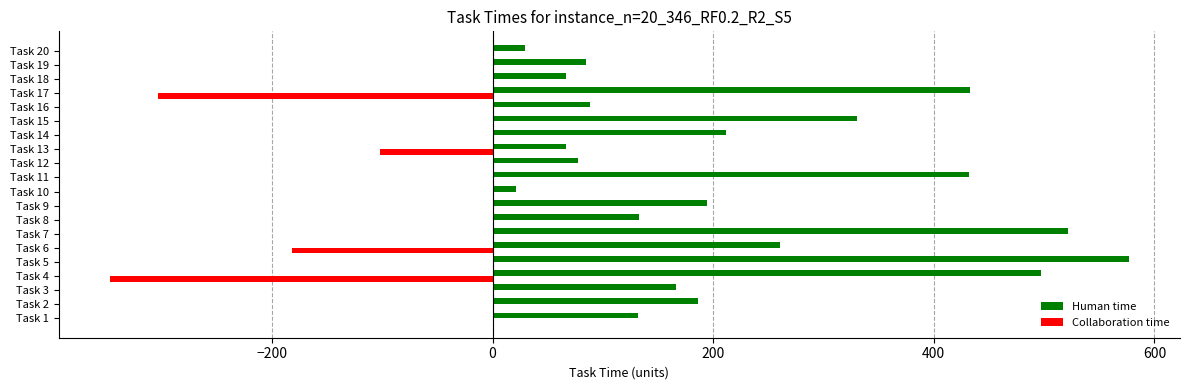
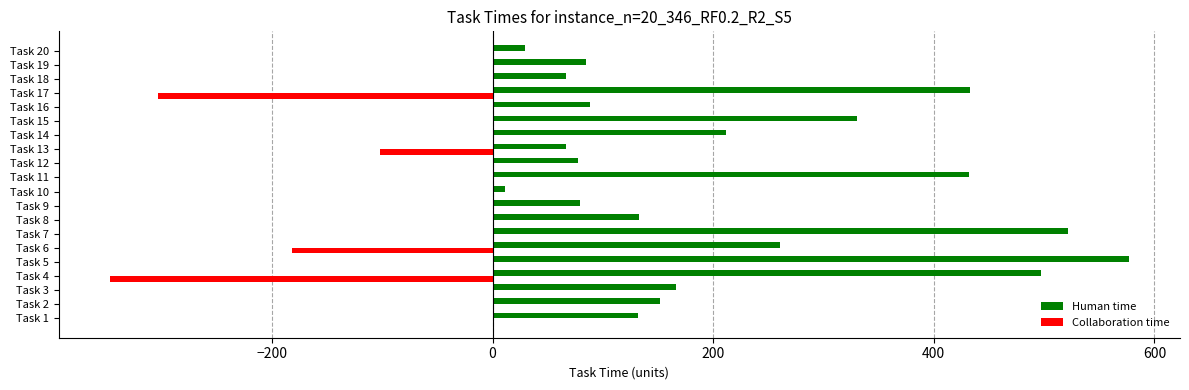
  {
    "Human time": {
      "Task 20": 29,
      "Task 19": 85,
      "Task 18": 67,
      "Task 17": 433,
      "Task 16": 88,
      "Task 15": 330,
      "Task 14": 212,
      "Task 13": 67,
      "Task 12": 77,
      "Task 11": 432,
-     "Task 10": 21,
-     "Task 9": 194,
+     "Task 10": 11,
+     "Task 9": 79,
      "Task 8": 133,
      "Task 7": 522,
      "Task 6": 261,
      "Task 5": 577,
      "Task 4": 497,
      "Task 3": 166,
-     "Task 2": 186,
+     "Task 2": 152,
      "Task 1": 132
    },
    "Collaboration time": {
      "Task 20": 0,
      "Task 19": 0,
      "Task 18": 0,
      "Task 17": -303,
      "Task 16": 0,
      "Task 15": 0,
      "Task 14": 0,
      "Task 13": -102,
      "Task 12": 0,
      "Task 11": 0,
      "Task 10": 0,
      "Task 9": 0,
      "Task 8": 0,
      "Task 7": 0,
      "Task 6": -182,
      "Task 5": 0,
      "Task 4": -347,
      "Task 3": 0,
      "Task 2": 0,
      "Task 1": 0
    }
  }
